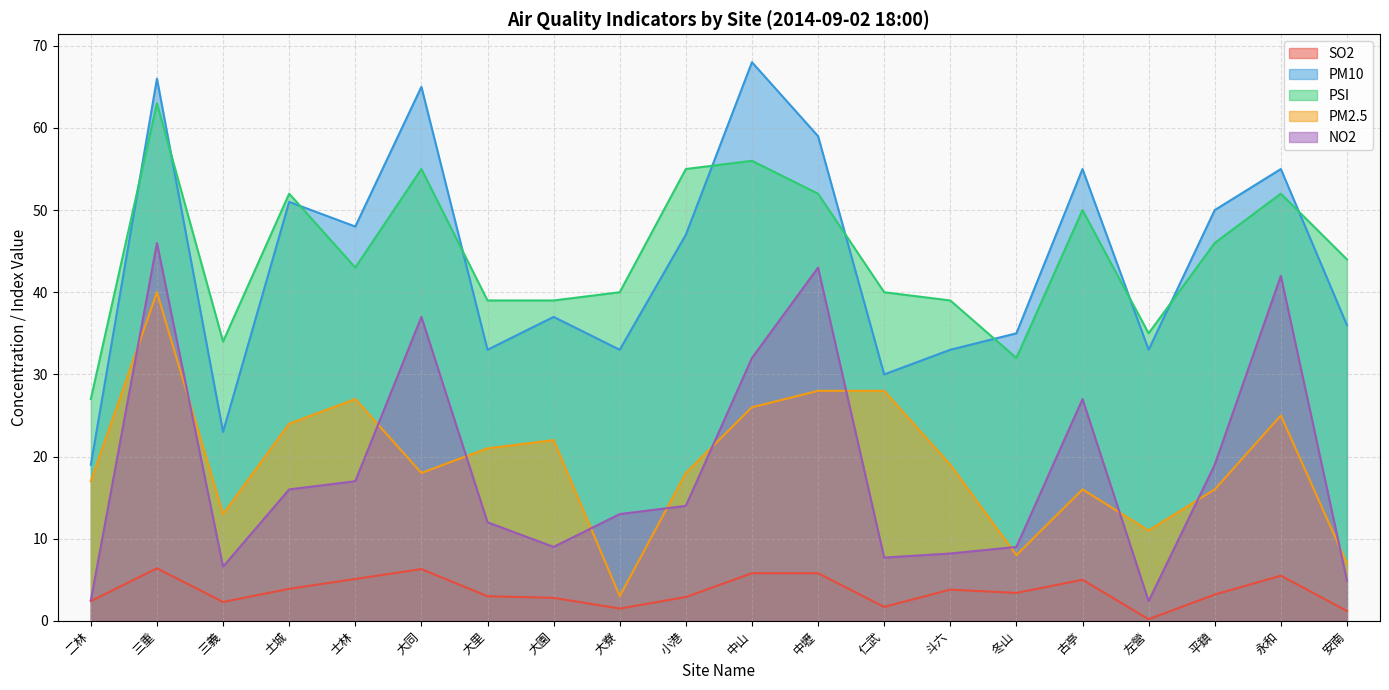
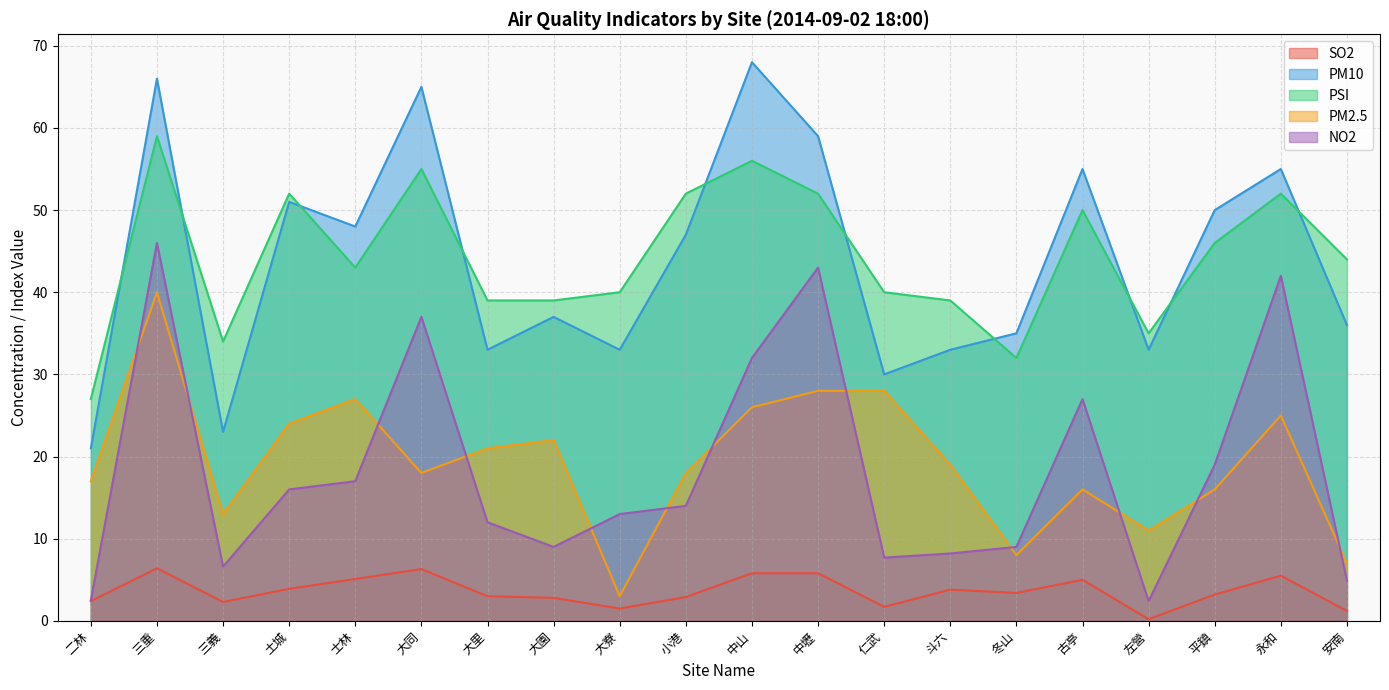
  {
    "SO2": {
      "三重": 6,
      "三義": 2,
      "土城": 4,
      "士林": 5,
      "大同": 6,
      "大里": 3,
      "大園": 3,
      "大寮": 2,
      "小港": 3,
      "中山": 6,
      "中壢": 6,
      "仁武": 2,
      "斗六": 4,
      "冬山": 3,
      "古亭": 5,
      "左營": 0,
      "平鎮": 3,
      "永和": 6,
      "安南": 1
    },
    "PM10": {
-     "二林": 19,
+     "二林": 21,
      "三重": 66,
      "三義": 23,
      "土城": 51,
      "士林": 48,
      "大同": 65,
      "大里": 33,
      "大園": 37,
      "大寮": 33,
      "小港": 47,
      "中山": 68,
      "中壢": 59,
      "仁武": 30,
      "斗六": 33,
      "冬山": 35,
      "古亭": 55,
      "左營": 33,
      "平鎮": 50,
      "永和": 55,
      "安南": 36
    },
    "PSI": {
      "二林": 27,
-     "三重": 63,
+     "三重": 59,
      "三義": 34,
      "土城": 52,
      "士林": 43,
      "大同": 55,
      "大里": 39,
      "大園": 39,
      "大寮": 40,
-     "小港": 55,
+     "小港": 52,
      "中山": 56,
      "中壢": 52,
      "仁武": 40,
      "斗六": 39,
      "冬山": 32,
      "古亭": 50,
      "左營": 35,
      "平鎮": 46,
      "永和": 52,
      "安南": 44
    },
    "PM2.5": {
      "二林": 17,
      "三重": 40,
      "三義": 13,
      "土城": 24,
      "士林": 27,
      "大同": 18,
      "大里": 21,
      "大園": 22,
      "大寮": 3,
      "小港": 18,
      "中山": 26,
      "中壢": 28,
      "仁武": 28,
      "斗六": 19,
      "冬山": 8,
      "古亭": 16,
      "左營": 11,
      "平鎮": 16,
      "永和": 25,
      "安南": 7
    },
    "NO2": {
      "三重": 46,
      "三義": 7,
      "土城": 16,
      "士林": 17,
      "大同": 37,
      "大里": 12,
      "大園": 9,
      "大寮": 13,
      "小港": 14,
      "中山": 32,
      "中壢": 43,
      "仁武": 8,
      "斗六": 8,
      "冬山": 9,
      "古亭": 27,
      "左營": 2,
      "平鎮": 19,
      "永和": 42,
      "安南": 5
    }
  }
